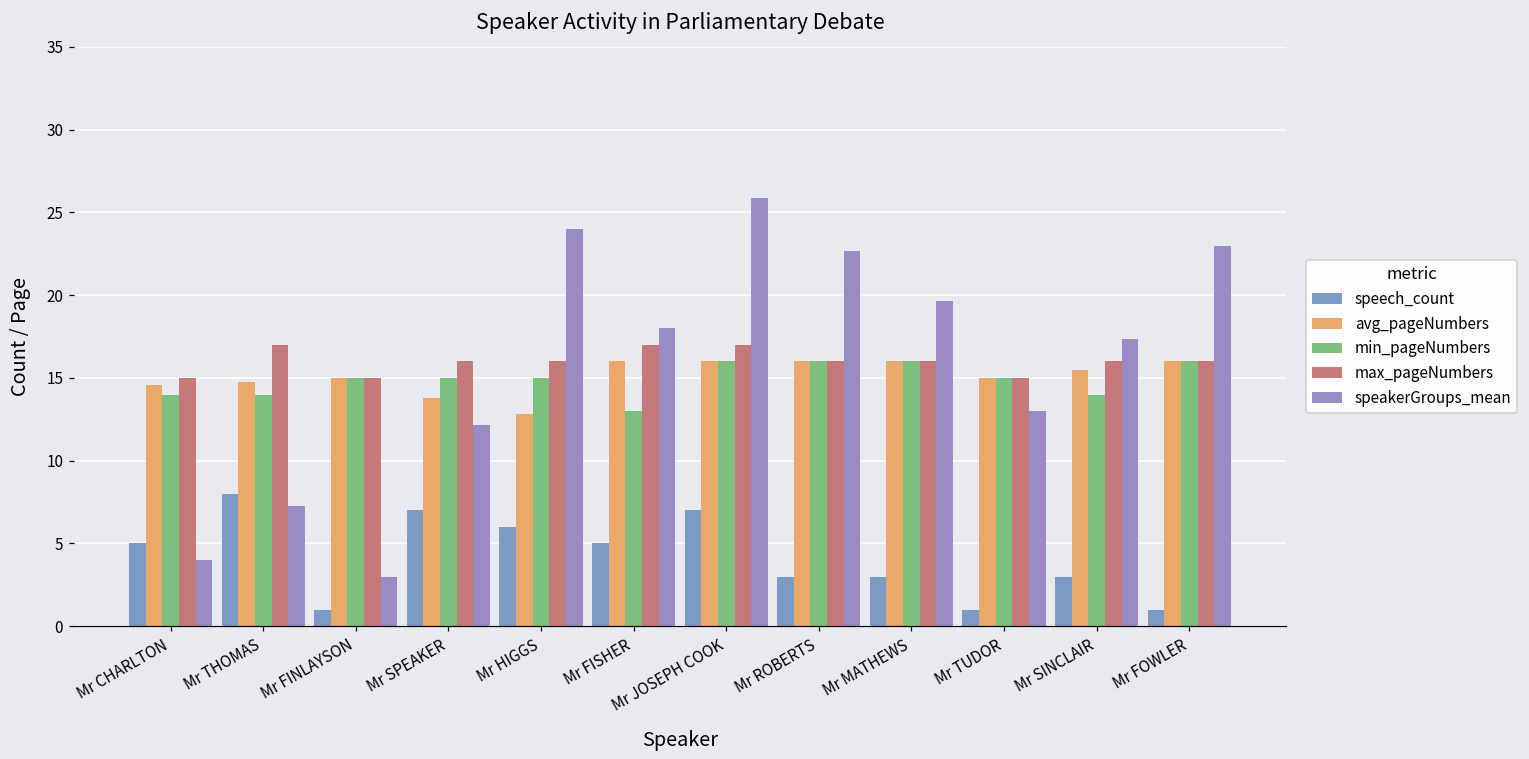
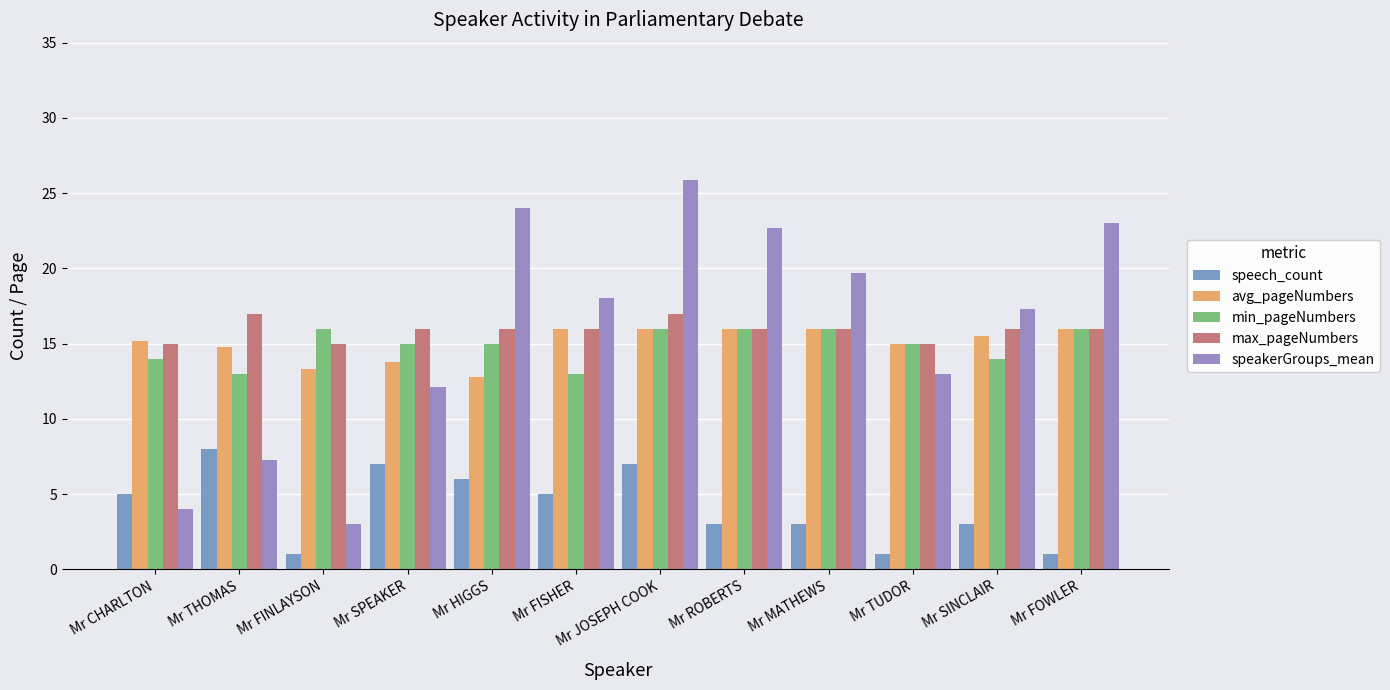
  {
    "avg_pageNumbers": {
-     "Mr CHARLTON": 14.6,
+     "Mr CHARLTON": 15.2,
      "Mr THOMAS": 14.8,
-     "Mr FINLAYSON": 15.0,
+     "Mr FINLAYSON": 13.3,
      "Mr SPEAKER": 13.8,
      "Mr HIGGS": 12.8,
      "Mr FISHER": 16.0,
      "Mr JOSEPH COOK": 16.0,
      "Mr ROBERTS": 16.0,
      "Mr MATHEWS": 16.0,
      "Mr TUDOR": 15.0,
      "Mr SINCLAIR": 15.5,
      "Mr FOWLER": 16.0
    },
    "min_pageNumbers": {
      "Mr CHARLTON": 14,
-     "Mr THOMAS": 14,
-     "Mr FINLAYSON": 15,
+     "Mr THOMAS": 13,
+     "Mr FINLAYSON": 16,
      "Mr SPEAKER": 15,
      "Mr HIGGS": 15,
      "Mr FISHER": 13,
      "Mr JOSEPH COOK": 16,
      "Mr ROBERTS": 16,
      "Mr MATHEWS": 16,
      "Mr TUDOR": 15,
      "Mr SINCLAIR": 14,
      "Mr FOWLER": 16
    },
    "max_pageNumbers": {
      "Mr CHARLTON": 15,
      "Mr THOMAS": 17,
      "Mr FINLAYSON": 15,
      "Mr SPEAKER": 16,
      "Mr HIGGS": 16,
-     "Mr FISHER": 17,
+     "Mr FISHER": 16,
      "Mr JOSEPH COOK": 17,
      "Mr ROBERTS": 16,
      "Mr MATHEWS": 16,
      "Mr TUDOR": 15,
      "Mr SINCLAIR": 16,
      "Mr FOWLER": 16
    }
  }
